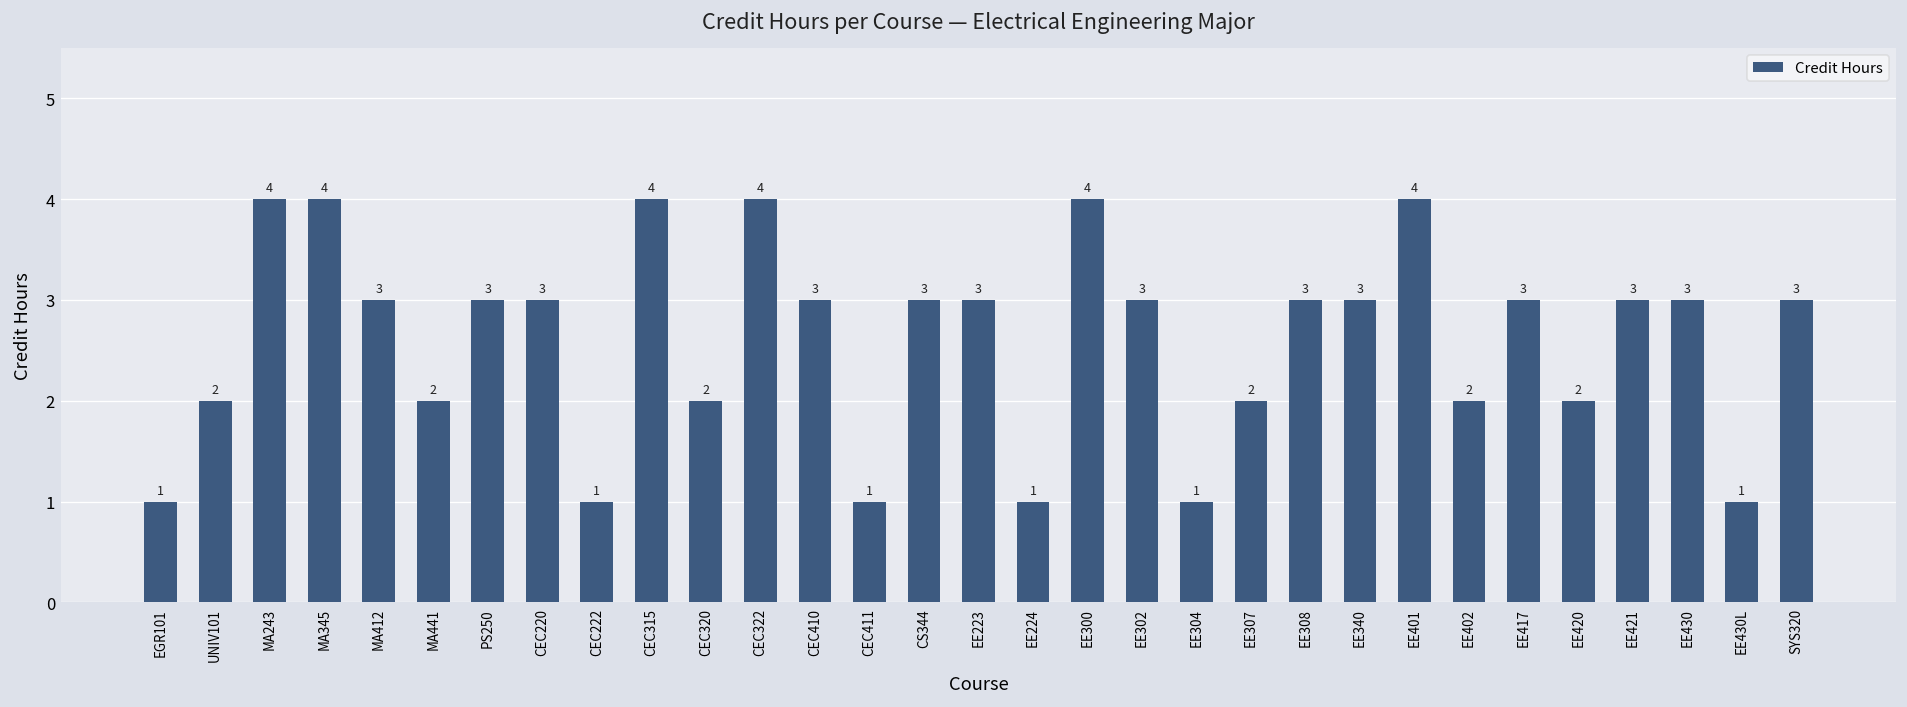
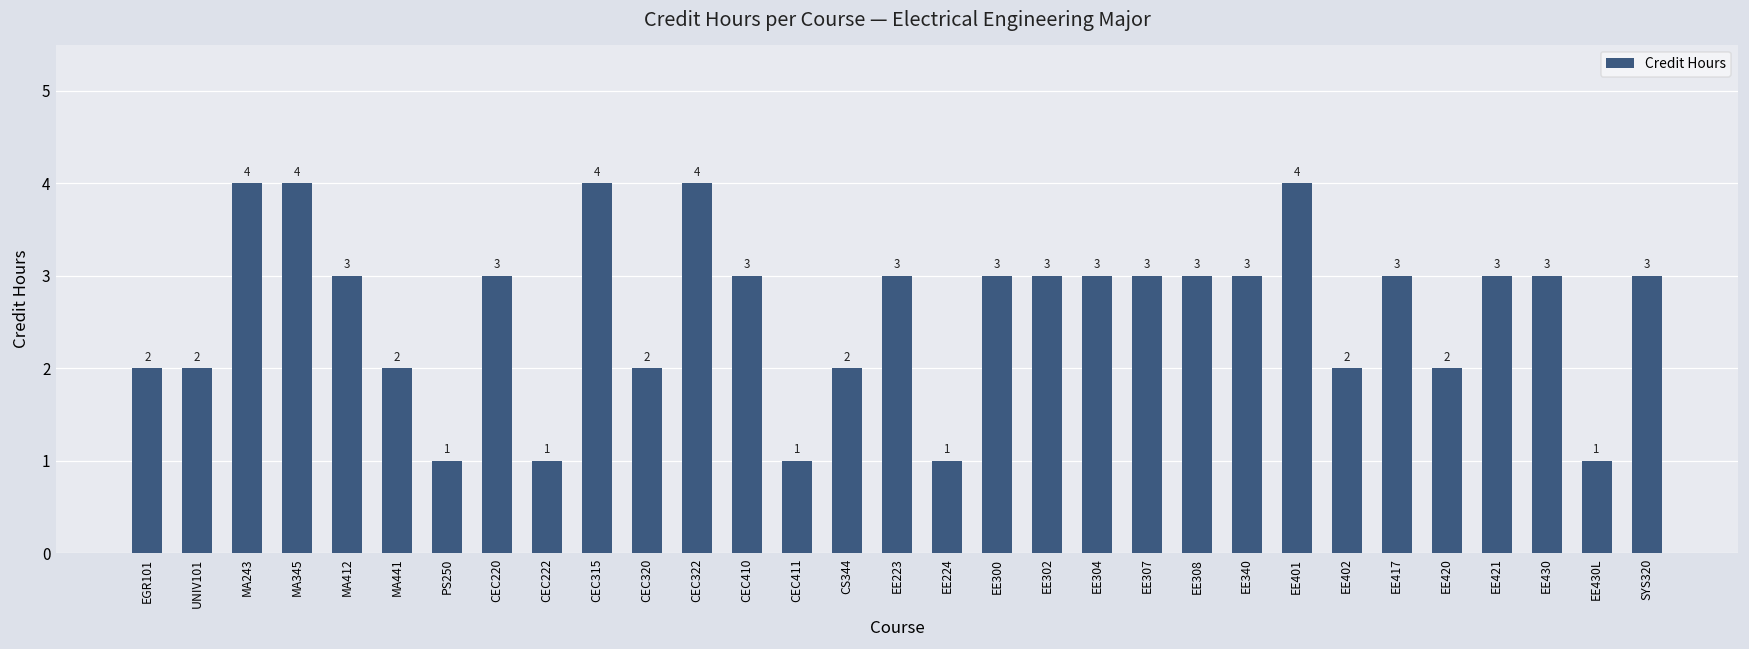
  {
-   "EGR101": 1,
+   "EGR101": 2,
    "UNIV101": 2,
    "MA243": 4,
    "MA345": 4,
    "MA412": 3,
    "MA441": 2,
-   "PS250": 3,
+   "PS250": 1,
    "CEC220": 3,
    "CEC222": 1,
    "CEC315": 4,
    "CEC320": 2,
    "CEC322": 4,
    "CEC410": 3,
    "CEC411": 1,
-   "CS344": 3,
+   "CS344": 2,
    "EE223": 3,
    "EE224": 1,
-   "EE300": 4,
+   "EE300": 3,
    "EE302": 3,
-   "EE304": 1,
-   "EE307": 2,
+   "EE304": 3,
+   "EE307": 3,
    "EE308": 3,
    "EE340": 3,
    "EE401": 4,
    "EE402": 2,
    "EE417": 3,
    "EE420": 2,
    "EE421": 3,
    "EE430": 3,
    "EE430L": 1,
    "SYS320": 3
  }
